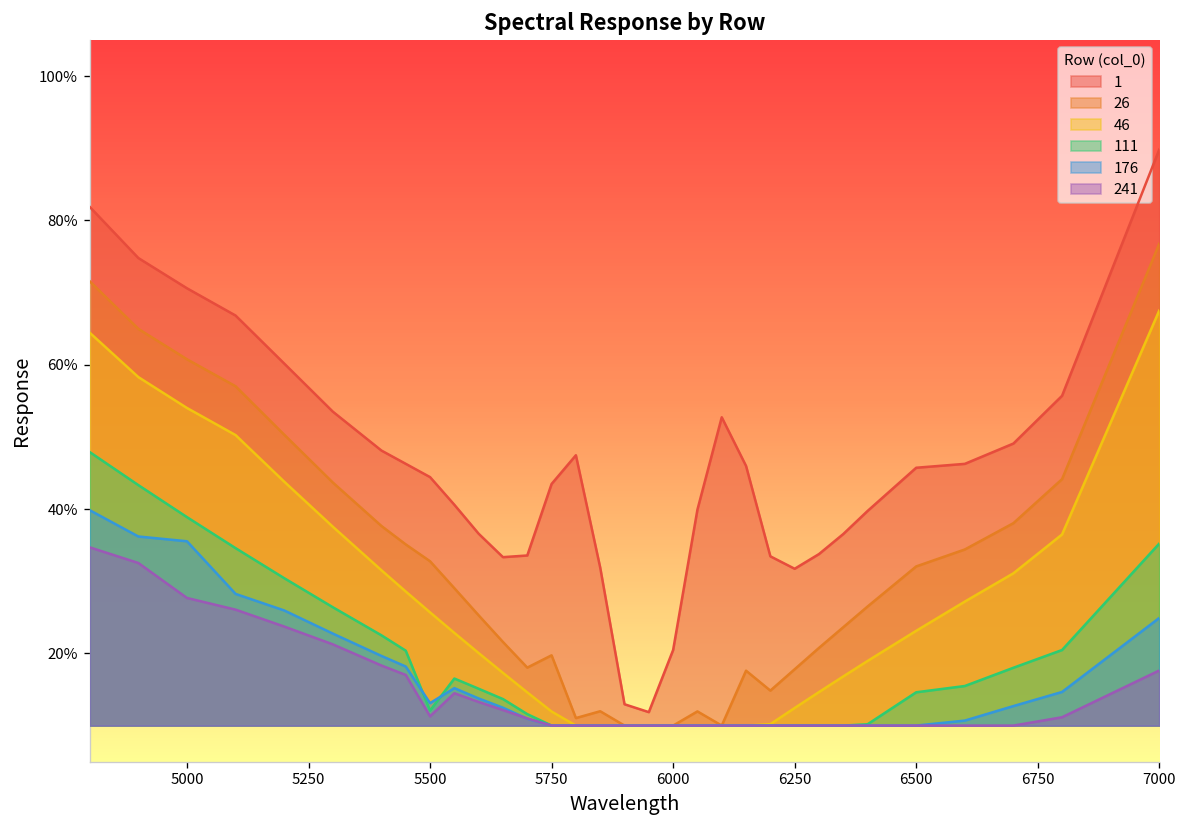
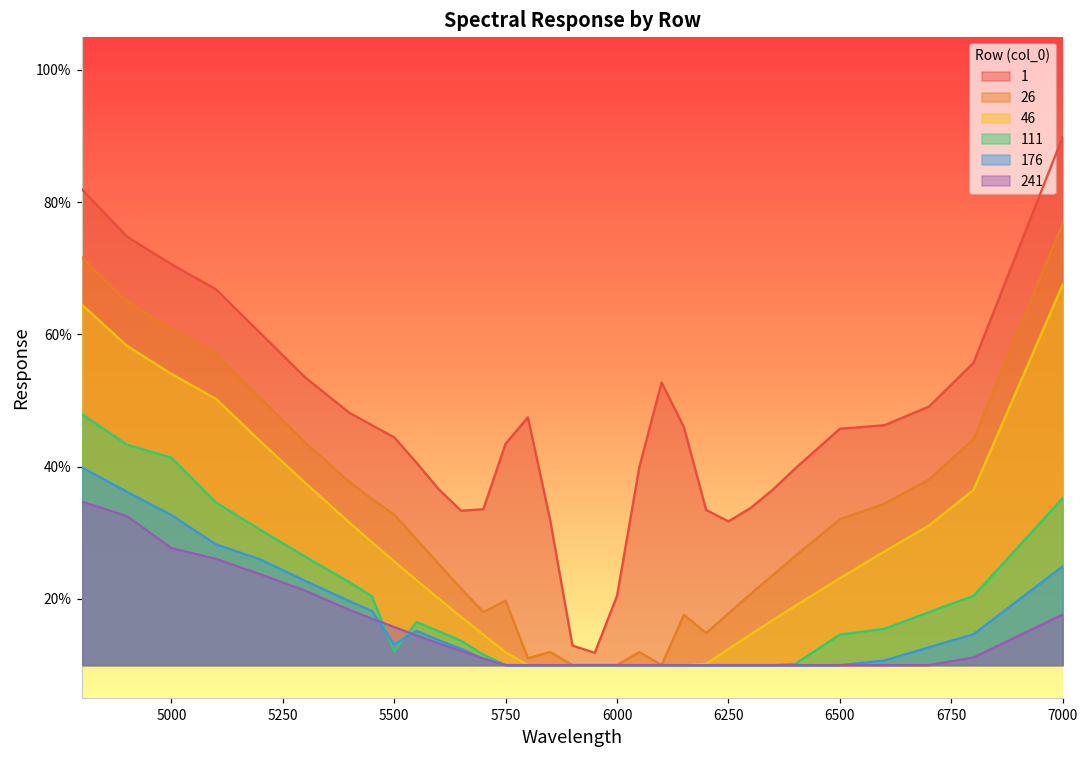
  {
    "111": {
-     "5000": "39%",
+     "5000": "41%",
      "5500": "12%",
      "6500": "15%",
      "7000": "35%"
    },
    "176": {
-     "5000": "36%",
+     "5000": "33%",
      "5500": "13%",
      "7000": "25%"
    },
    "241": {
      "5000": "28%",
-     "5500": "11%",
+     "5500": "16%",
      "7000": "18%"
    }
  }
